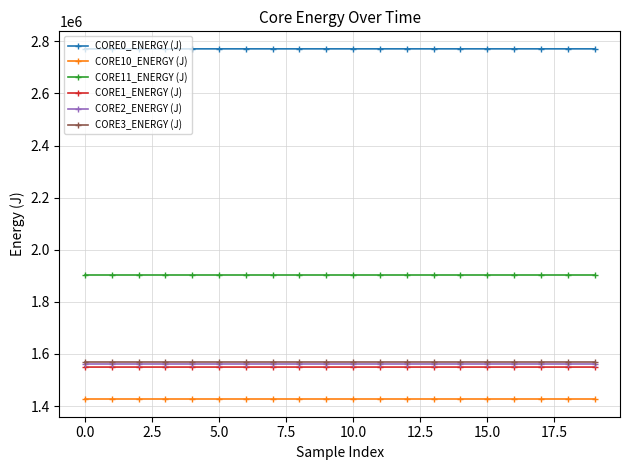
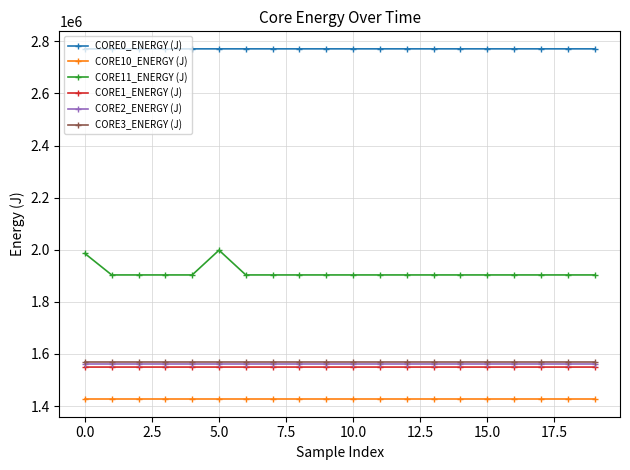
  {
    "CORE0_ENERGY (J)": {
      "5.0": 2770000,
      "10.0": 2770000,
      "15.0": 2770000
    },
    "CORE10_ENERGY (J)": {
      "0.0": 1430000,
      "5.0": 1430000,
      "10.0": 1430000,
      "15.0": 1430000
    },
    "CORE11_ENERGY (J)": {
-     "0.0": 1900000,
-     "5.0": 1900000,
+     "0.0": 1990000,
+     "5.0": 2000000,
      "10.0": 1900000,
      "15.0": 1900000
    },
    "CORE1_ENERGY (J)": {
      "0.0": 1550000,
      "5.0": 1550000,
      "10.0": 1550000,
      "15.0": 1550000
    }
  }
